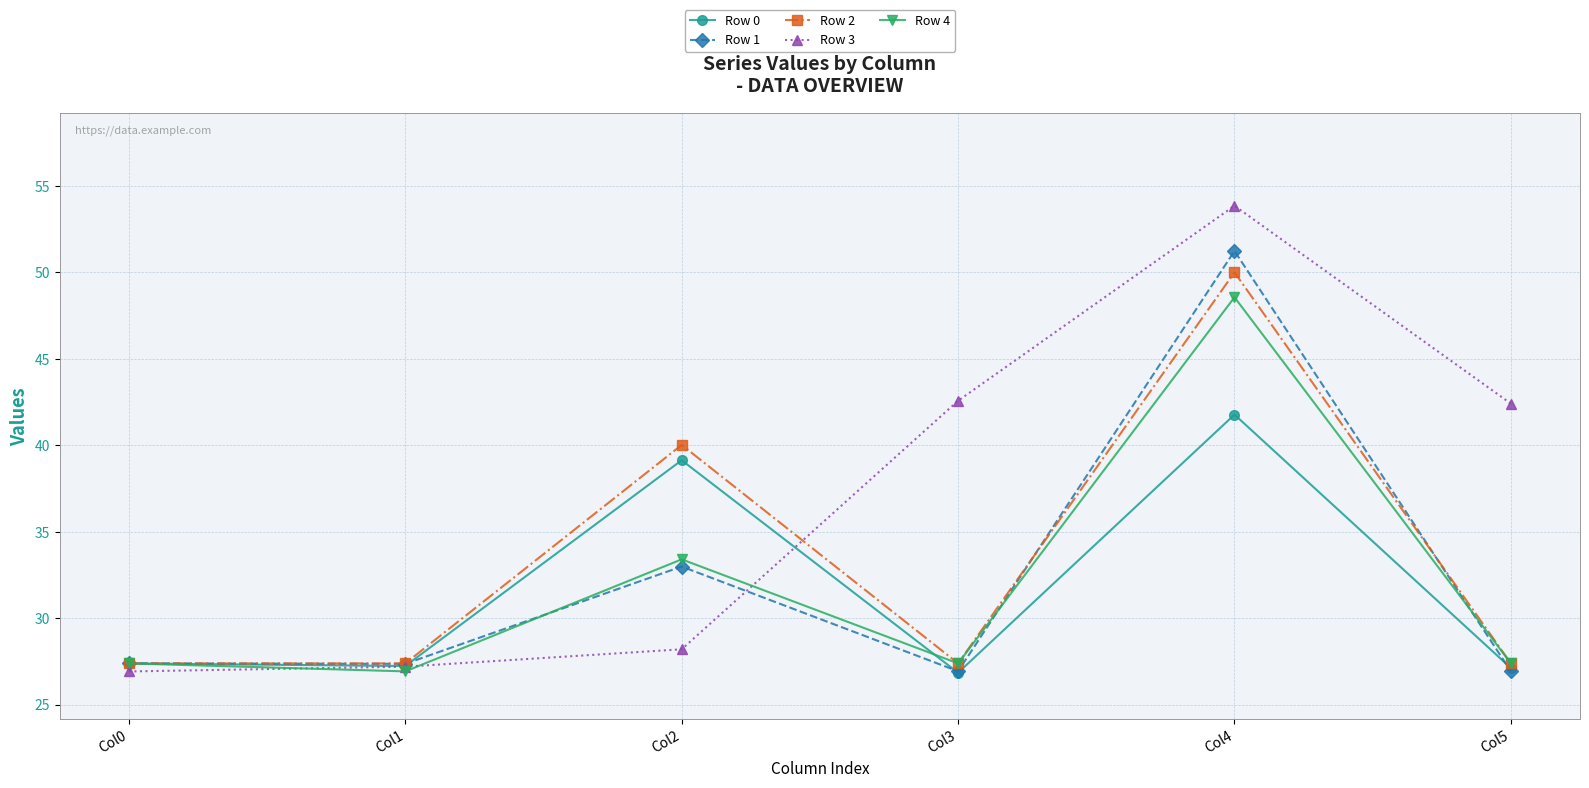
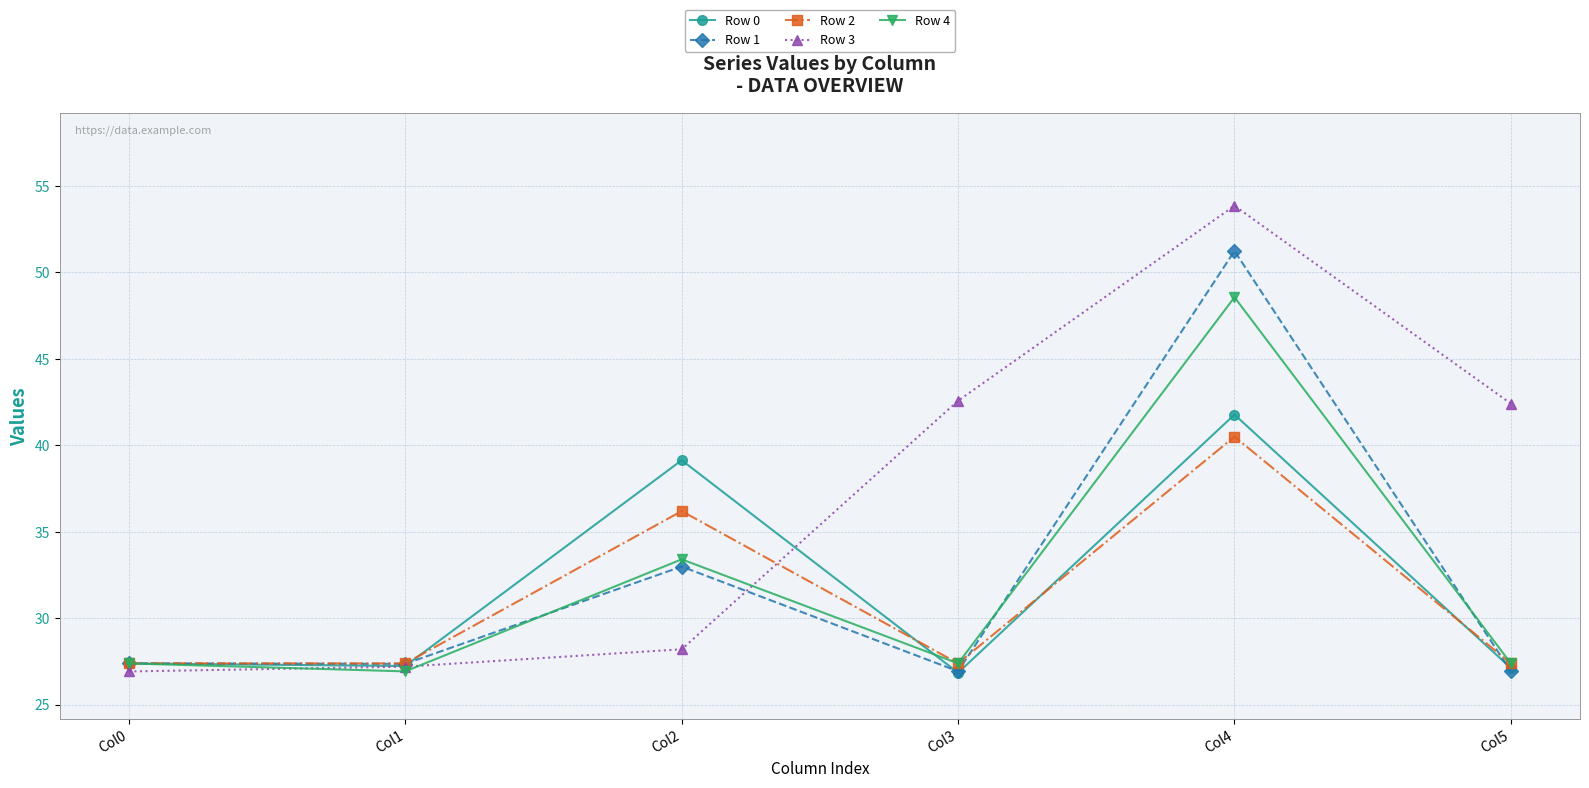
  {
    "Row 2": {
-     "Col2": 40.0,
-     "Col4": 50.0
+     "Col2": 36.2,
+     "Col4": 40.5
    },
    "Row 3": {
      "Col0": 26.9,
      "Col2": 28.2,
      "Col3": 42.6,
      "Col4": 53.9,
      "Col5": 42.4
    }
  }
